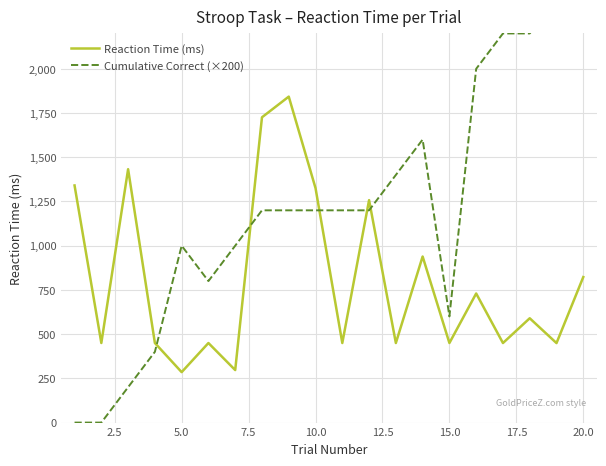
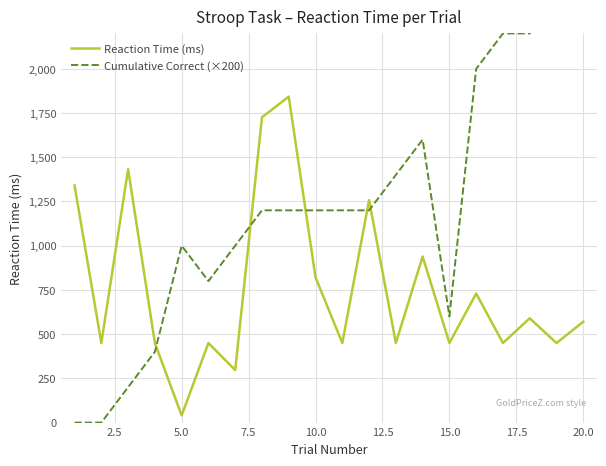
  {
    "Reaction Time (ms)": {
-     "5.0": "290",
-     "10.0": "1,330",
+     "5.0": "40",
+     "10.0": "820",
      "15.0": "450",
-     "20.0": "820"
+     "20.0": "570"
    },
    "Cumulative Correct (×200)": {
      "5.0": "1,000",
      "10.0": "1,200",
      "15.0": "600"
    }
  }
